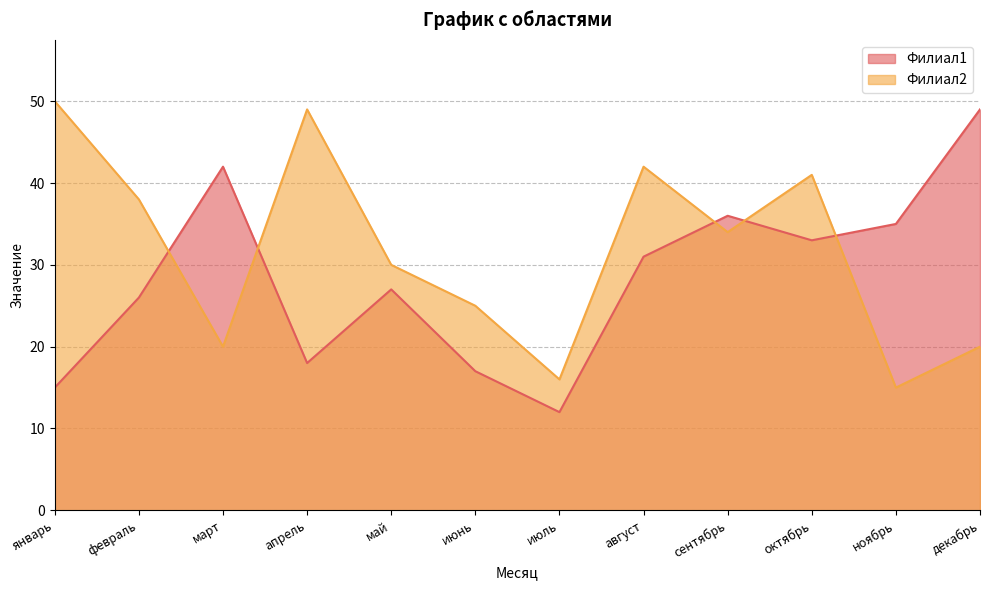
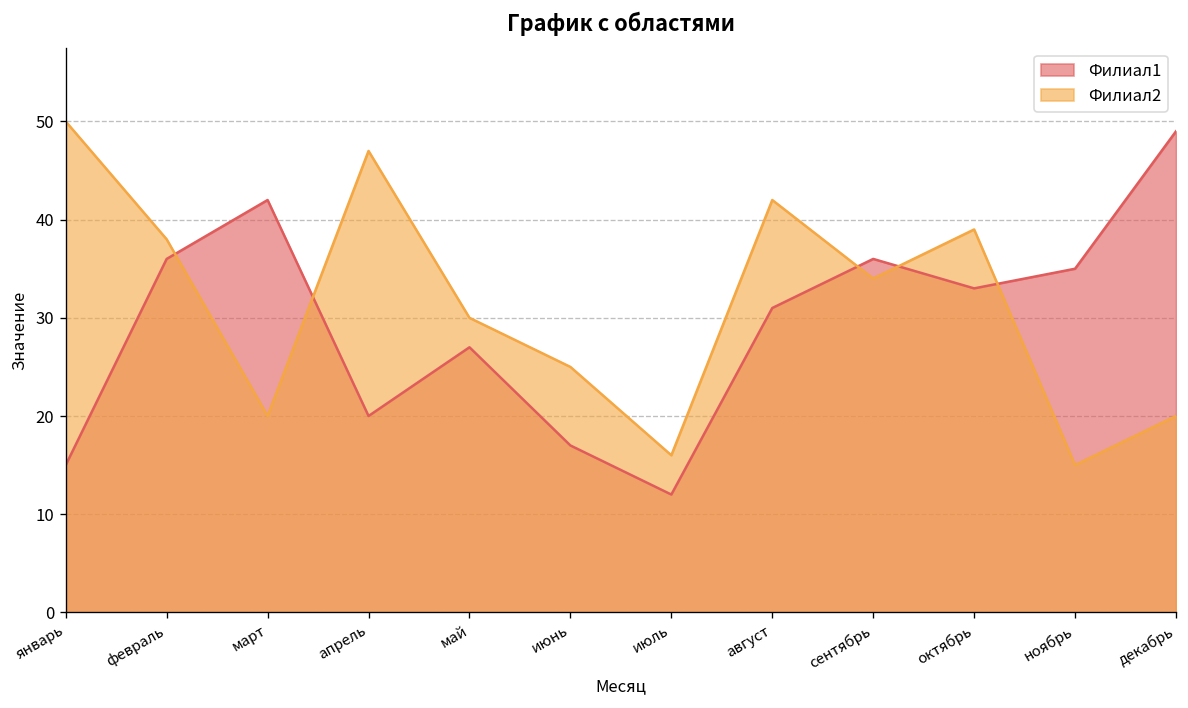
  {
    "Филиал1": {
      "январь": 15,
-     "февраль": 26,
+     "февраль": 36,
      "март": 42,
-     "апрель": 18,
+     "апрель": 20,
      "май": 27,
      "июнь": 17,
      "июль": 12,
      "август": 31,
      "сентябрь": 36,
      "октябрь": 33,
      "ноябрь": 35,
      "декабрь": 49
    },
    "Филиал2": {
      "январь": 50,
      "февраль": 38,
      "март": 20,
-     "апрель": 49,
+     "апрель": 47,
      "май": 30,
      "июнь": 25,
      "июль": 16,
      "август": 42,
      "сентябрь": 34,
-     "октябрь": 41,
+     "октябрь": 39,
      "ноябрь": 15,
      "декабрь": 20
    }
  }
